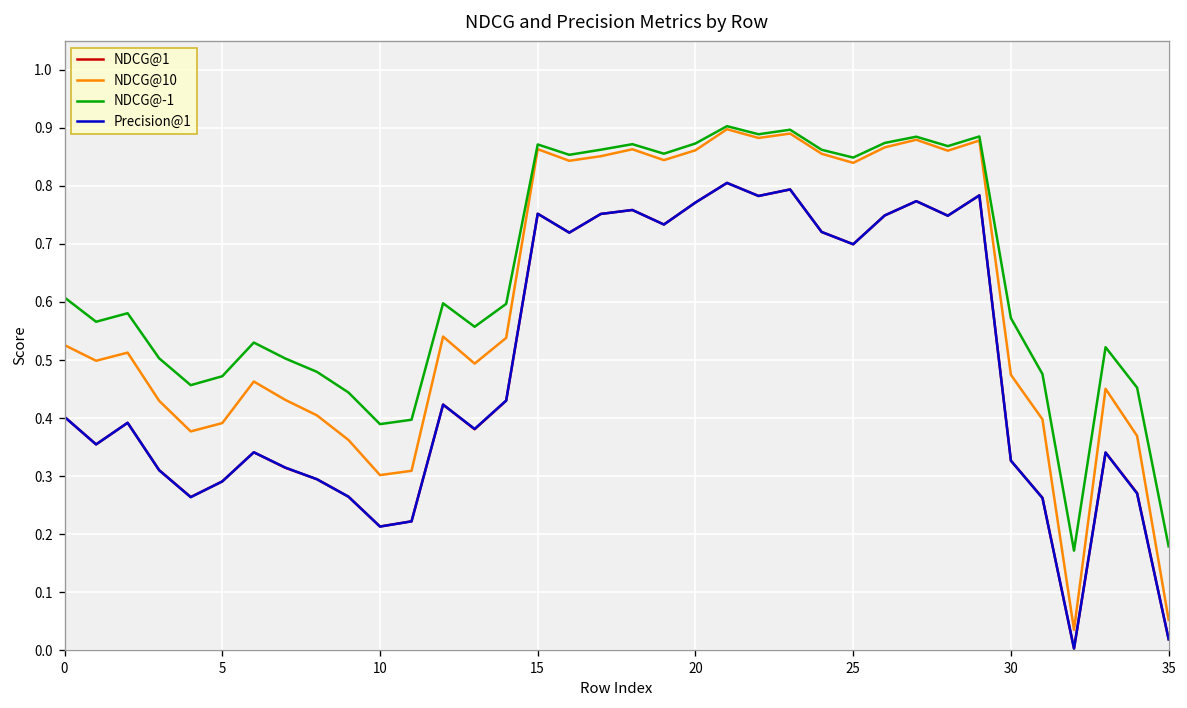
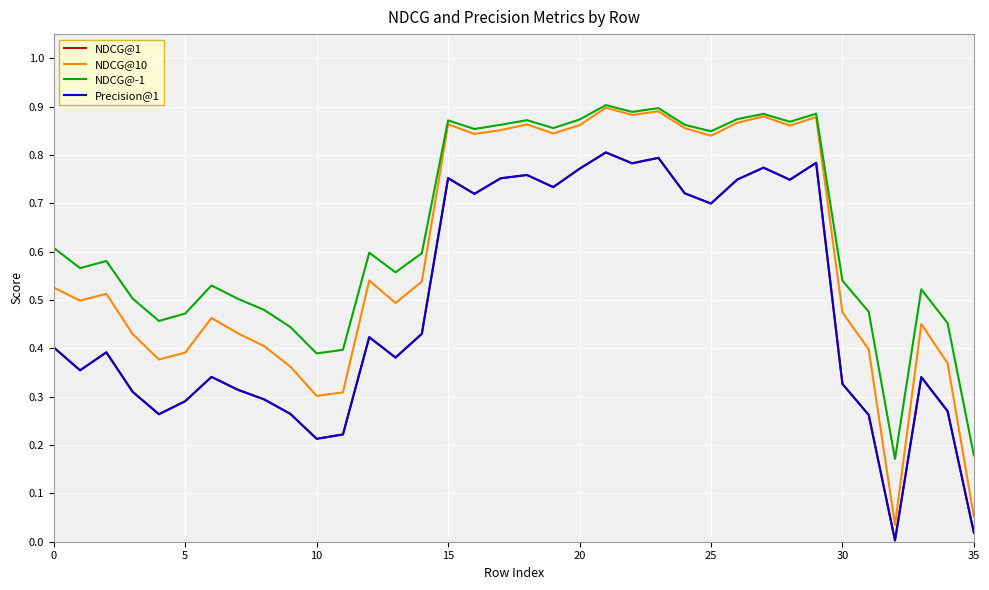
  {
    "Precision@1": {
      "0": 0.40,
      "5": 0.29,
      "10": 0.21,
      "15": 0.75,
      "20": 0.77,
      "25": 0.70,
      "30": 0.33,
      "35": 0.02
    },
    "NDCG@10": {
      "0": 0.53,
      "5": 0.39,
      "10": 0.30,
      "15": 0.86,
      "20": 0.86,
      "25": 0.84,
      "30": 0.47,
      "35": 0.05
    },
    "NDCG@-1": {
      "0": 0.61,
      "5": 0.47,
      "10": 0.39,
      "15": 0.87,
      "20": 0.87,
      "25": 0.85,
-     "30": 0.57,
+     "30": 0.54,
      "35": 0.18
    }
  }
